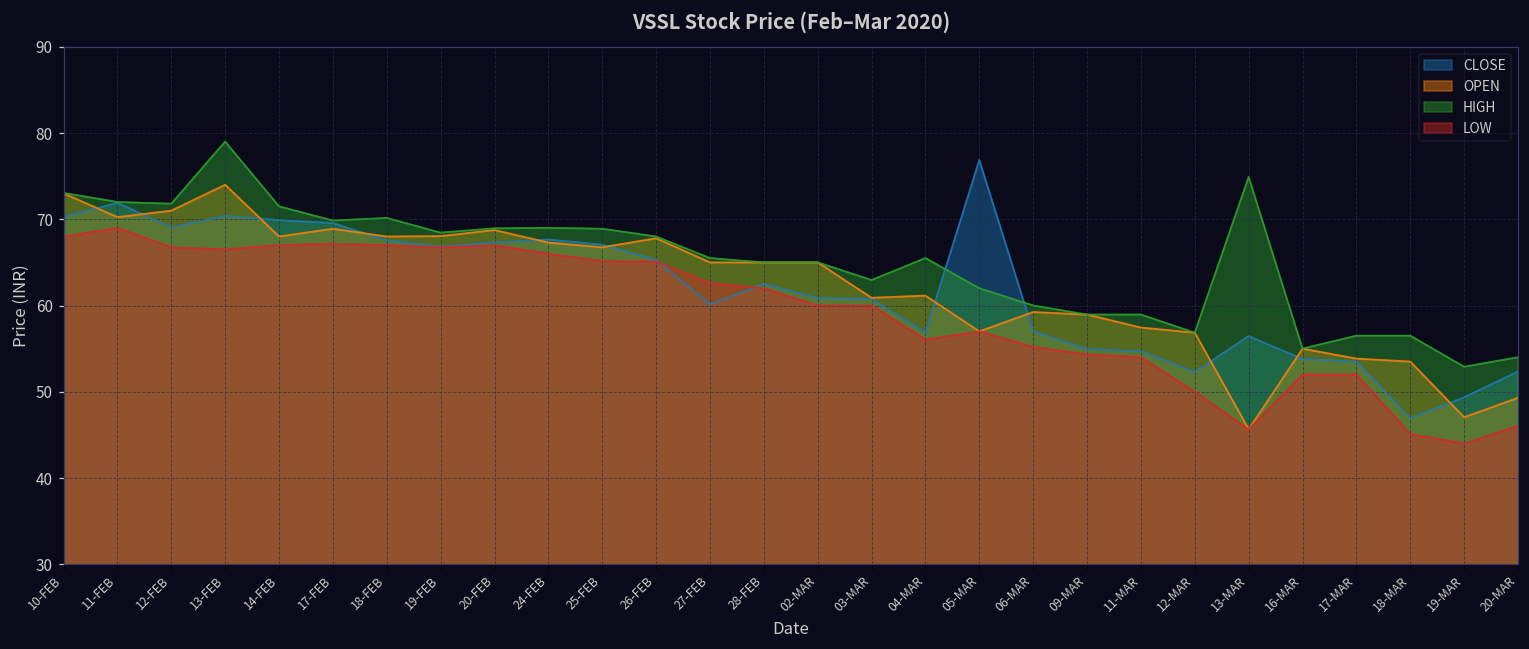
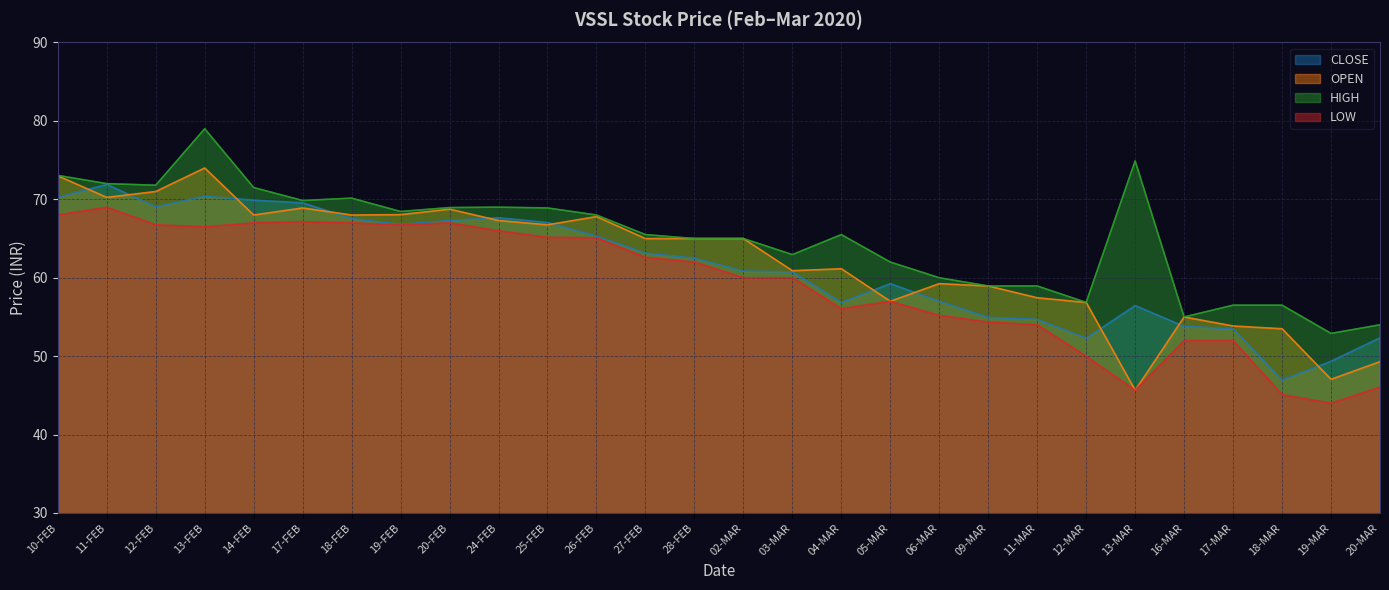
  {
    "CLOSE": {
      "10-FEB": 70,
      "12-FEB": 69,
      "13-FEB": 70,
      "14-FEB": 70,
      "18-FEB": 68,
      "24-FEB": 68,
-     "27-FEB": 60,
+     "27-FEB": 63,
      "28-FEB": 63,
      "02-MAR": 61,
      "04-MAR": 57,
-     "05-MAR": 77,
+     "05-MAR": 59,
      "06-MAR": 57,
      "09-MAR": 55,
      "11-MAR": 55,
      "12-MAR": 52,
      "13-MAR": 56,
      "16-MAR": 54,
      "17-MAR": 54,
      "18-MAR": 47,
      "19-MAR": 49,
      "20-MAR": 52
    },
    "OPEN": {
      "11-FEB": 70,
      "12-FEB": 71,
      "13-FEB": 74,
      "14-FEB": 68,
      "17-FEB": 69,
      "18-FEB": 68,
      "19-FEB": 68,
      "24-FEB": 67,
      "27-FEB": 65,
      "04-MAR": 61,
      "06-MAR": 59,
      "11-MAR": 57,
      "17-MAR": 54,
      "18-MAR": 54,
      "19-MAR": 47,
      "20-MAR": 49
    },
    "HIGH": {
      "12-FEB": 72,
      "13-FEB": 79,
      "14-FEB": 72,
      "18-FEB": 70,
      "19-FEB": 68,
      "24-FEB": 69,
      "25-FEB": 69,
      "27-FEB": 66,
      "03-MAR": 63,
      "04-MAR": 66,
      "05-MAR": 62,
      "06-MAR": 60,
      "11-MAR": 59,
      "13-MAR": 75,
      "17-MAR": 57,
      "18-MAR": 57,
      "19-MAR": 53,
      "20-MAR": 54
    },
    "LOW": {
      "10-FEB": 68,
      "11-FEB": 69,
      "12-FEB": 67,
      "13-FEB": 67,
      "14-FEB": 67,
      "17-FEB": 67,
      "18-FEB": 67,
      "24-FEB": 66,
      "25-FEB": 65,
      "27-FEB": 63,
      "28-FEB": 62,
      "02-MAR": 60,
      "03-MAR": 60,
      "04-MAR": 56,
      "06-MAR": 55,
      "09-MAR": 54,
      "11-MAR": 54,
      "12-MAR": 50,
      "16-MAR": 52,
      "17-MAR": 52,
      "18-MAR": 45,
      "19-MAR": 44,
      "20-MAR": 46
    }
  }
